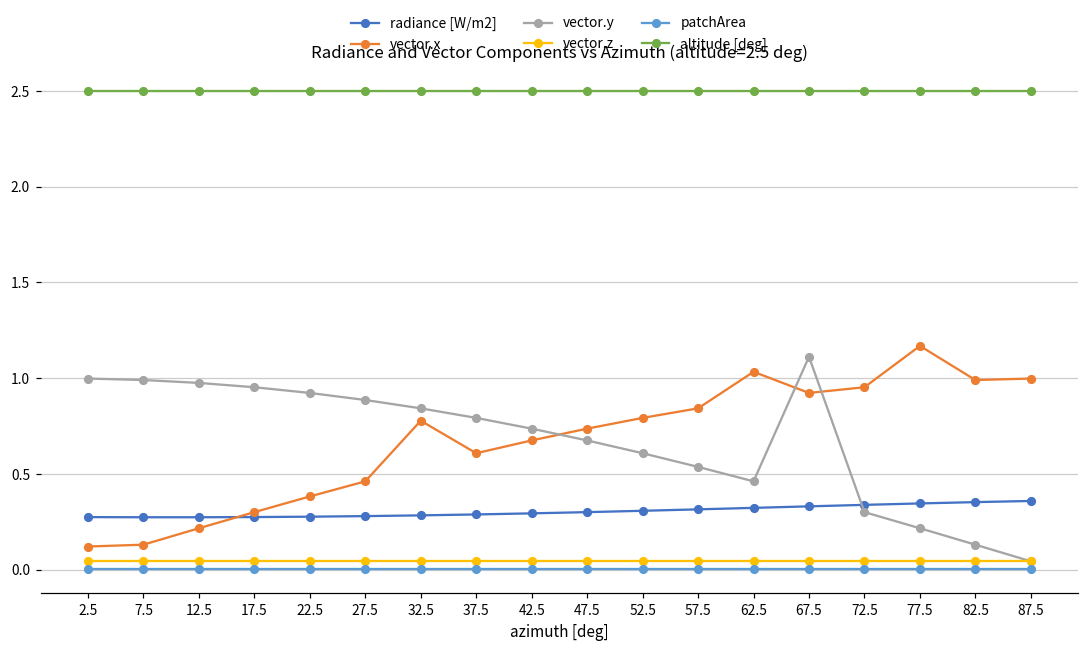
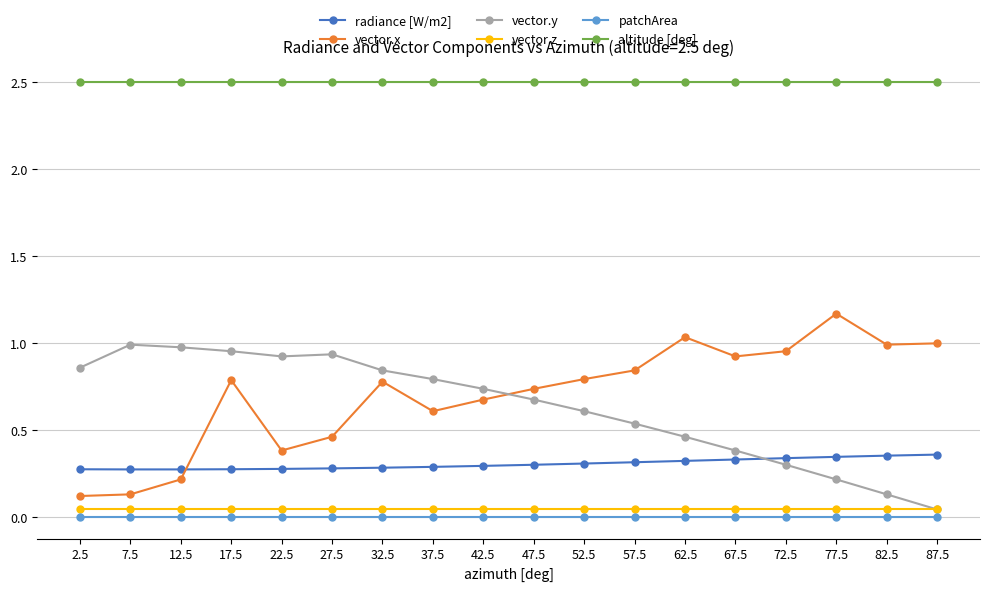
  {
    "vector.x": {
      "2.5": 0.12,
      "7.5": 0.13,
      "12.5": 0.22,
-     "17.5": 0.30,
+     "17.5": 0.79,
      "22.5": 0.38,
      "27.5": 0.46,
      "32.5": 0.78,
      "37.5": 0.61,
      "42.5": 0.67,
      "47.5": 0.74,
      "52.5": 0.79,
      "57.5": 0.84,
      "62.5": 1.03,
      "67.5": 0.92,
      "72.5": 0.95,
      "77.5": 1.17,
      "82.5": 0.99,
      "87.5": 1.00
    },
    "vector.y": {
-     "2.5": 1.00,
+     "2.5": 0.86,
      "7.5": 0.99,
      "12.5": 0.98,
      "17.5": 0.95,
      "22.5": 0.92,
-     "27.5": 0.89,
+     "27.5": 0.93,
      "32.5": 0.84,
      "37.5": 0.79,
      "42.5": 0.74,
      "47.5": 0.67,
      "52.5": 0.61,
      "57.5": 0.54,
      "62.5": 0.46,
-     "67.5": 1.11,
+     "67.5": 0.38,
      "72.5": 0.30,
      "77.5": 0.22,
      "82.5": 0.13
    },
    "vector.z": {
      "2.5": 0.04,
      "7.5": 0.04,
      "12.5": 0.04,
      "17.5": 0.04,
      "22.5": 0.04,
      "27.5": 0.04,
      "32.5": 0.04,
      "37.5": 0.04,
      "42.5": 0.04,
      "47.5": 0.04,
      "52.5": 0.04,
      "57.5": 0.04,
      "62.5": 0.04,
      "67.5": 0.04,
      "72.5": 0.04,
      "77.5": 0.04,
      "82.5": 0.04
    },
    "altitude [deg]": {
      "2.5": 2.50,
      "7.5": 2.50,
      "12.5": 2.50,
      "17.5": 2.50,
      "22.5": 2.50,
      "27.5": 2.50,
      "32.5": 2.50,
      "37.5": 2.50,
      "42.5": 2.50,
      "47.5": 2.50,
      "52.5": 2.50,
      "57.5": 2.50,
      "62.5": 2.50,
      "67.5": 2.50,
      "72.5": 2.50,
      "77.5": 2.50,
      "82.5": 2.50,
      "87.5": 2.50
    }
  }
